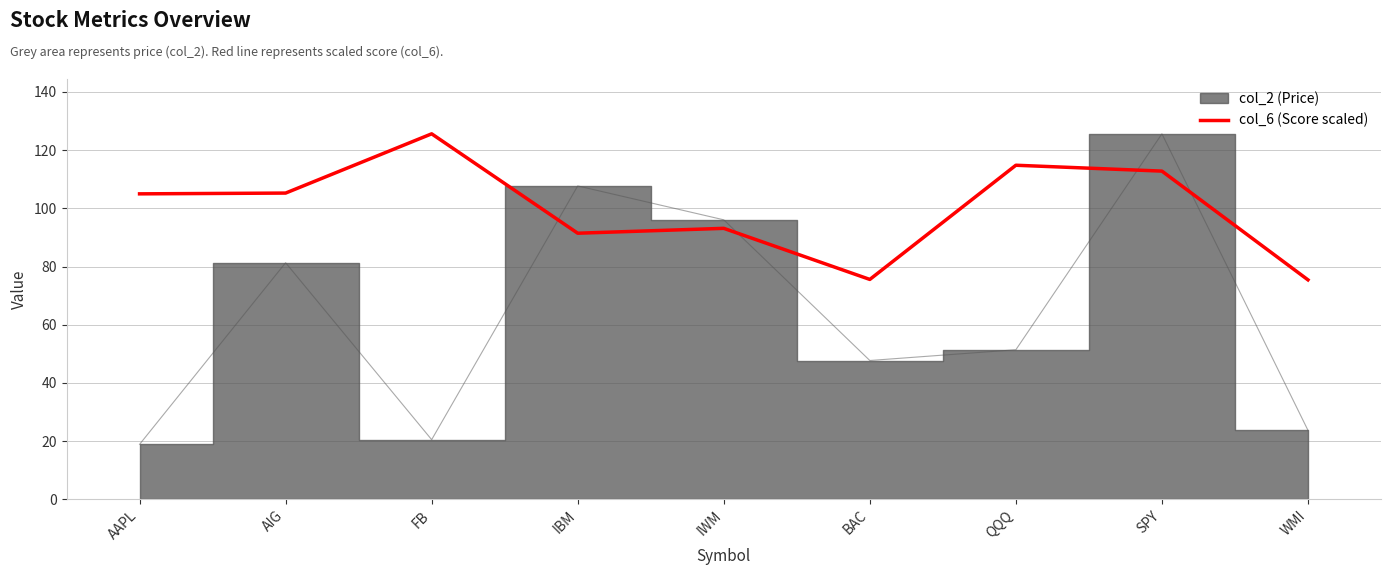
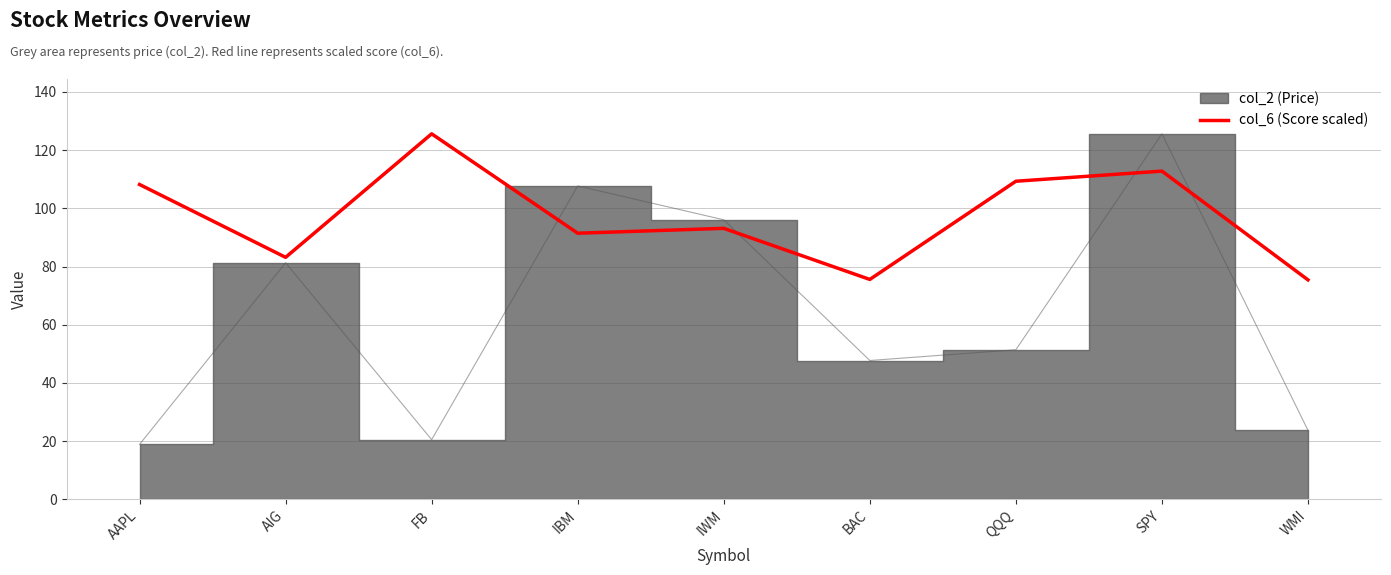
  {
    "col_6 (Score scaled)": {
-     "AAPL": 105,
-     "AIG": 105,
+     "AAPL": 108,
+     "AIG": 83,
      "FB": 126,
      "IBM": 91,
      "IWM": 93,
      "BAC": 76,
-     "QQQ": 115,
+     "QQQ": 109,
      "SPY": 113,
      "WMI": 75
    }
  }
